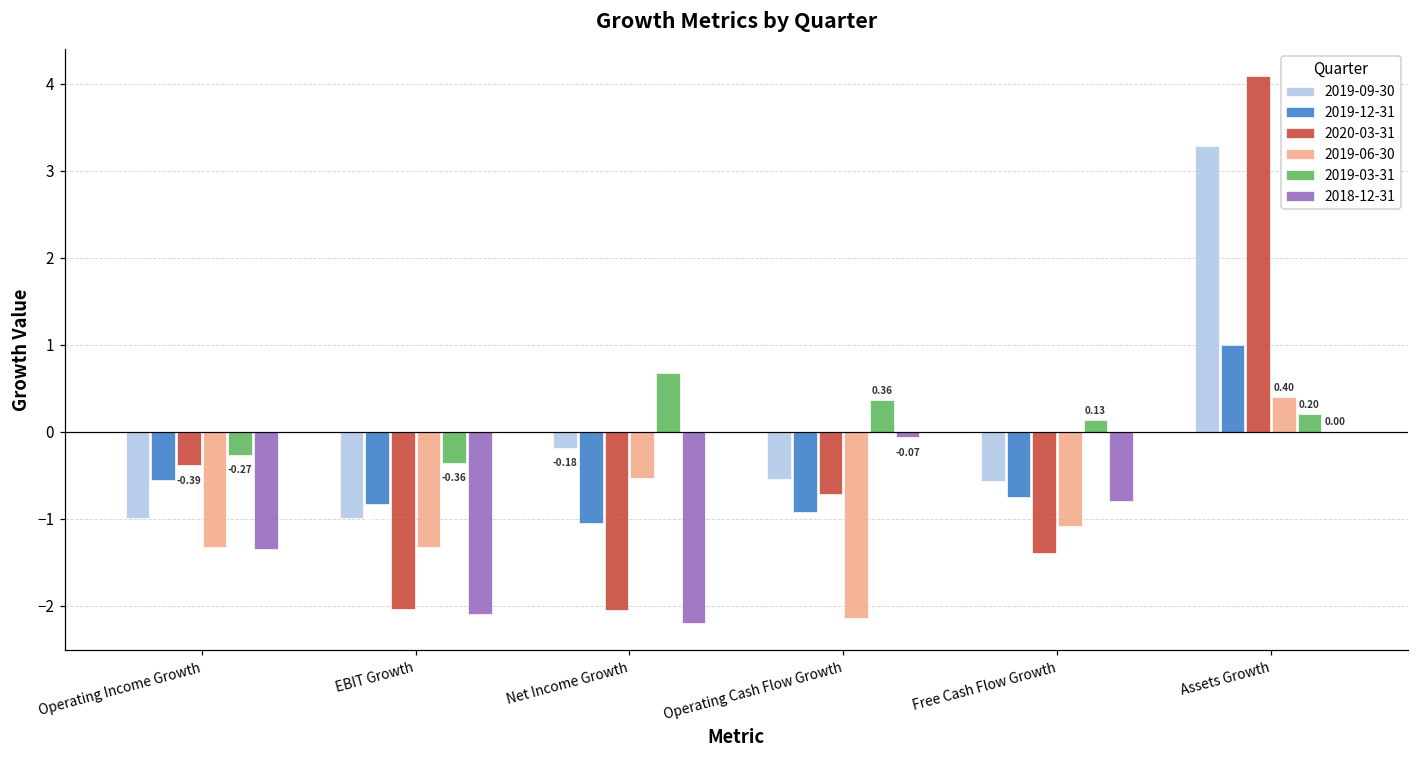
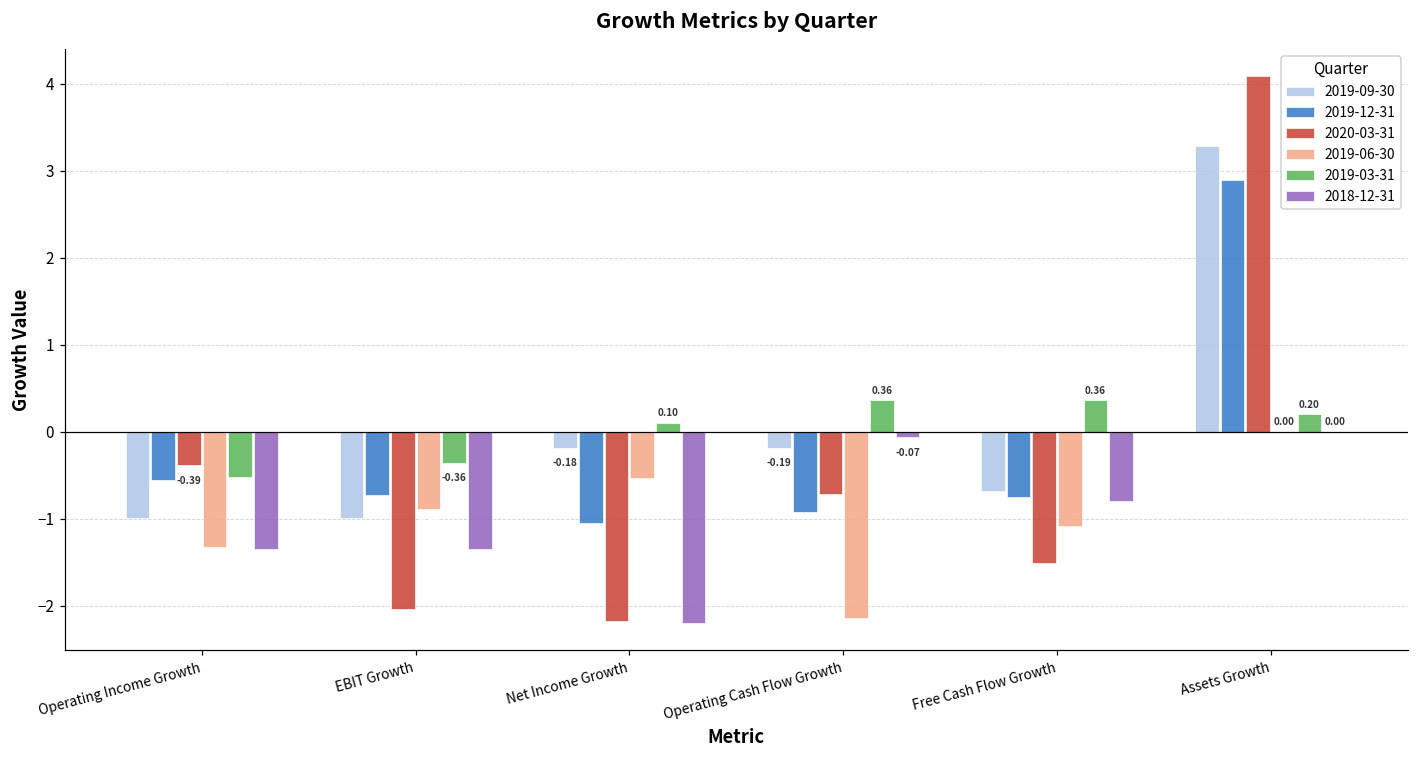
  {
    "2019-09-30": {
      "Operating Income Growth": -1.0,
      "EBIT Growth": -1.0,
-     "Operating Cash Flow Growth": -0.5,
-     "Free Cash Flow Growth": -0.6,
+     "Operating Cash Flow Growth": -0.2,
+     "Free Cash Flow Growth": -0.7,
      "Assets Growth": 3.3
    },
    "2019-12-31": {
      "Operating Income Growth": -0.6,
-     "EBIT Growth": -0.8,
+     "EBIT Growth": -0.7,
      "Net Income Growth": -1.1,
      "Operating Cash Flow Growth": -0.9,
      "Free Cash Flow Growth": -0.7,
-     "Assets Growth": 1.0
+     "Assets Growth": 2.9
    },
    "2020-03-31": {
      "EBIT Growth": -2.0,
-     "Net Income Growth": -2.1,
+     "Net Income Growth": -2.2,
      "Operating Cash Flow Growth": -0.7,
-     "Free Cash Flow Growth": -1.4,
+     "Free Cash Flow Growth": -1.5,
      "Assets Growth": 4.1
    },
    "2019-06-30": {
-     "EBIT Growth": -1.3,
-     "Assets Growth": 0.40
+     "EBIT Growth": -0.9,
+     "Assets Growth": 0.00
    },
    "2019-03-31": {
-     "Operating Income Growth": -0.3,
+     "Operating Income Growth": -0.5,
      "EBIT Growth": -0.36,
-     "Net Income Growth": 0.7,
+     "Net Income Growth": 0.1,
      "Operating Cash Flow Growth": 0.36,
-     "Free Cash Flow Growth": 0.13,
+     "Free Cash Flow Growth": 0.36,
      "Assets Growth": 0.20
    },
    "2018-12-31": {
      "Operating Income Growth": -1.4,
-     "EBIT Growth": -2.1,
+     "EBIT Growth": -1.4,
      "Net Income Growth": -2.2,
      "Free Cash Flow Growth": -0.8
    }
  }
